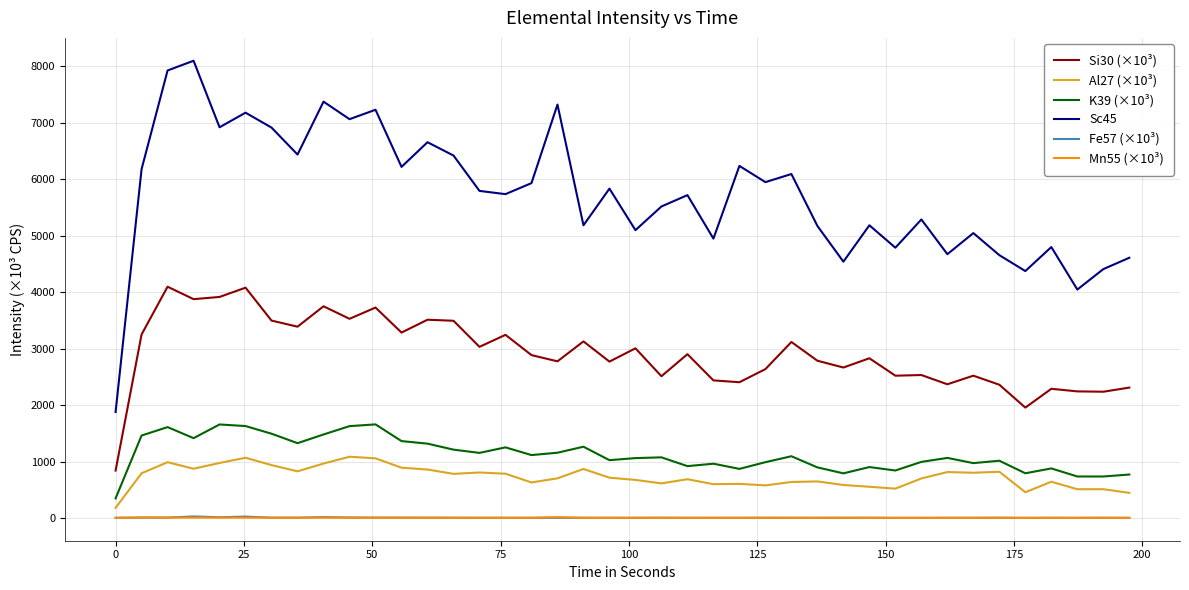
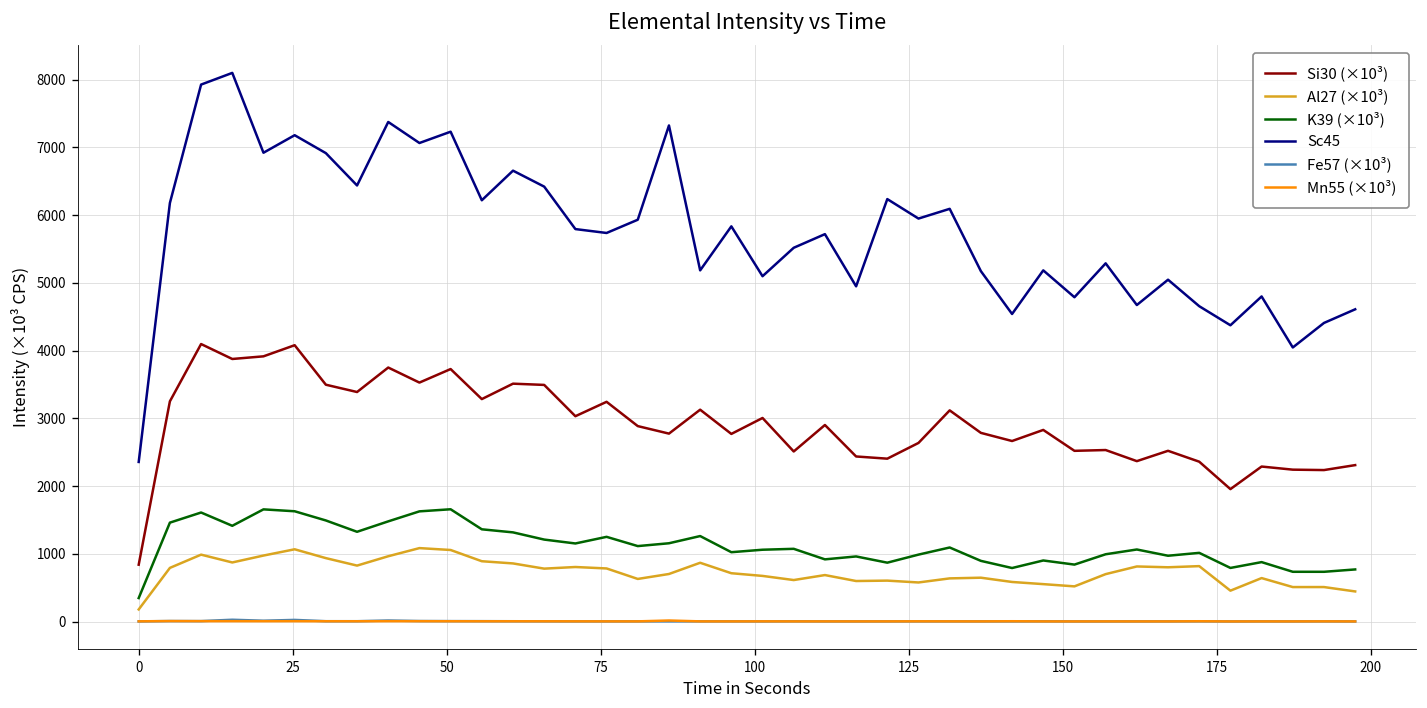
  {
    "Si30 (×10³)": {
      "0": 800
    },
    "K39 (×10³)": {
      "0": 300
    },
    "Sc45": {
-     "0": 1900
+     "0": 2400
    }
  }
